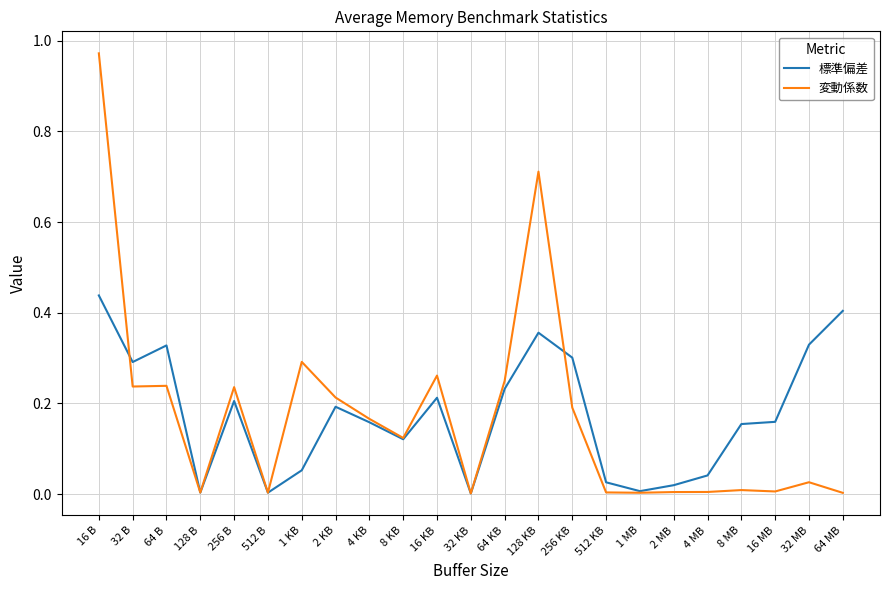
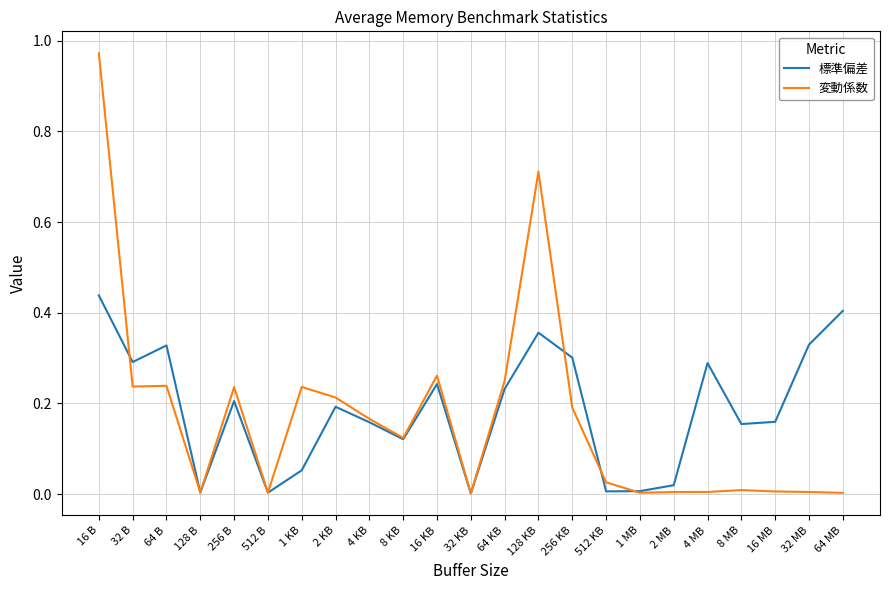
  {
    "標準偏差": {
      "16 B": 0.44,
      "32 B": 0.29,
      "64 B": 0.33,
      "256 B": 0.21,
      "1 KB": 0.05,
      "2 KB": 0.19,
      "4 KB": 0.16,
-     "16 KB": 0.21,
+     "16 KB": 0.24,
      "64 KB": 0.23,
      "128 KB": 0.36,
      "256 KB": 0.30,
-     "512 KB": 0.03,
+     "512 KB": 0.01,
      "2 MB": 0.02,
-     "4 MB": 0.04,
+     "4 MB": 0.29,
      "8 MB": 0.15,
      "16 MB": 0.16,
      "32 MB": 0.33,
      "64 MB": 0.40
    },
    "変動係数": {
      "16 B": 0.97,
      "32 B": 0.24,
      "64 B": 0.24,
      "256 B": 0.24,
-     "1 KB": 0.29,
+     "1 KB": 0.24,
      "2 KB": 0.21,
      "4 KB": 0.17,
      "16 KB": 0.26,
      "64 KB": 0.25,
      "128 KB": 0.71,
      "256 KB": 0.19,
-     "512 KB": 0.00,
+     "512 KB": 0.03,
      "2 MB": 0.00,
      "4 MB": 0.00,
      "8 MB": 0.01,
      "16 MB": 0.01,
-     "32 MB": 0.03,
+     "32 MB": 0.00,
      "64 MB": 0.00
    }
  }
